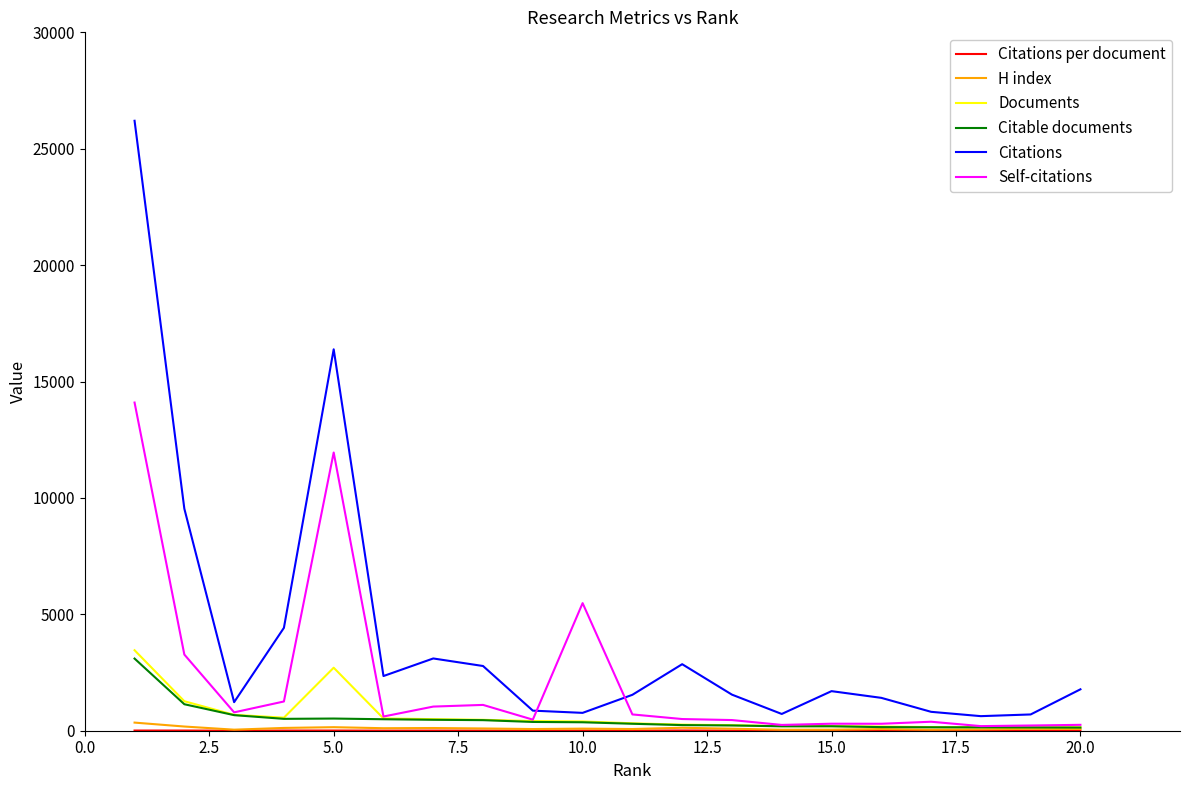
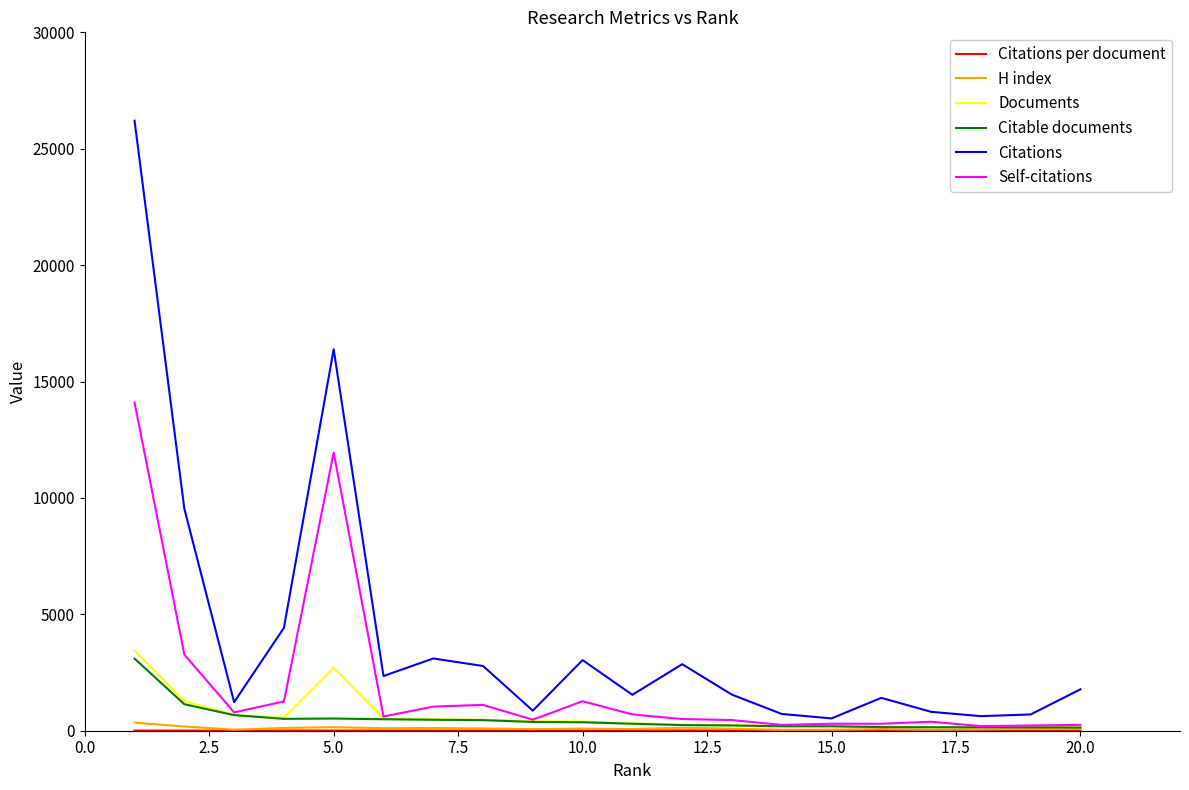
  {
    "Citations per document": {
      "5.0": 0
    },
    "H index": {
      "5.0": 200
    },
    "Documents": {
      "5.0": 2700
    },
    "Citable documents": {
      "5.0": 500
    },
    "Citations": {
      "5.0": 16400,
-     "10.0": 800,
-     "15.0": 1700,
+     "10.0": 3000,
+     "15.0": 500,
      "20.0": 1800
    },
    "Self-citations": {
      "5.0": 12000,
-     "10.0": 5500
+     "10.0": 1300
    }
  }
